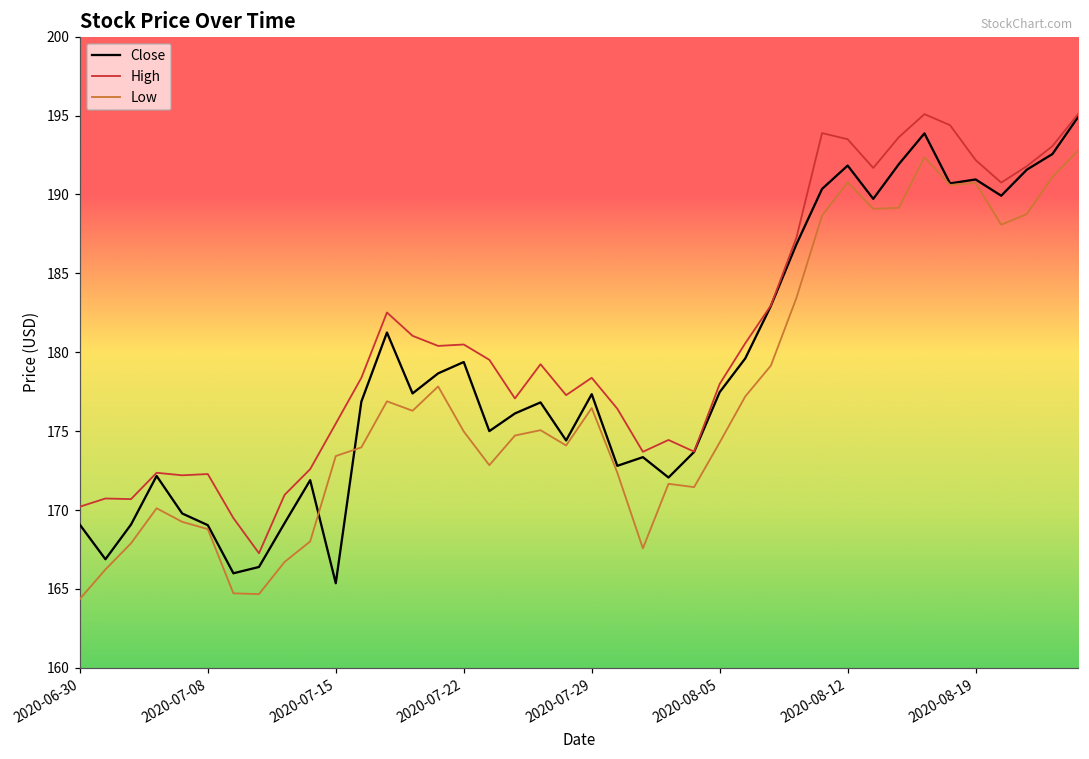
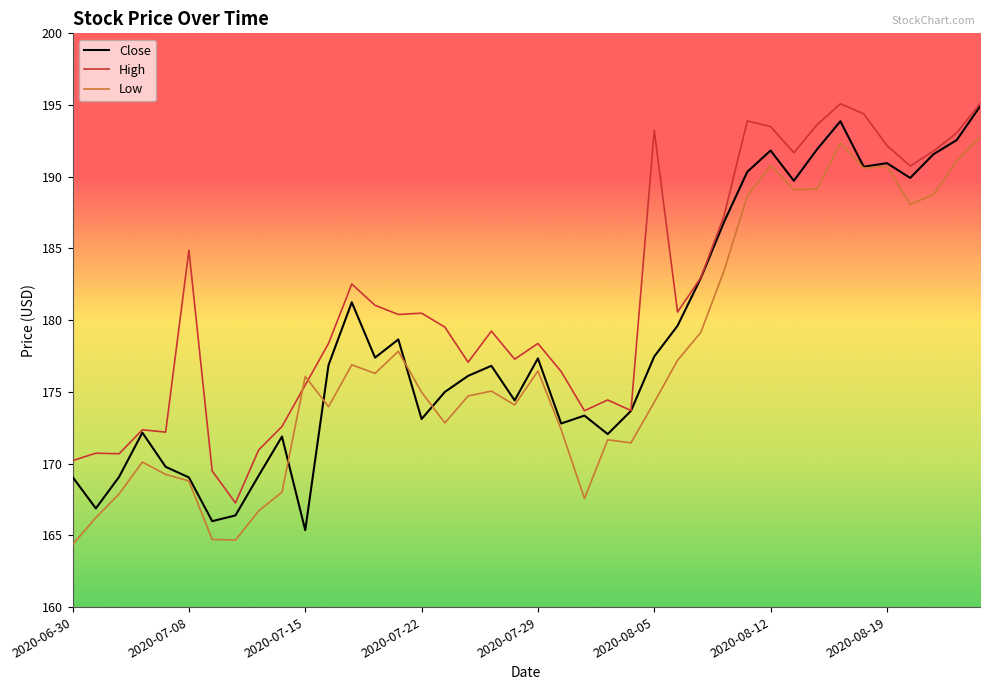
  {
    "Close": {
      "2020-06-30": 169.1,
      "2020-07-08": 169.0,
      "2020-07-15": 165.4,
-     "2020-07-22": 179.4,
+     "2020-07-22": 173.1,
      "2020-07-29": 177.3,
      "2020-08-05": 177.5,
      "2020-08-12": 191.8,
      "2020-08-19": 191.0
    },
    "High": {
      "2020-06-30": 170.2,
-     "2020-07-08": 172.3,
+     "2020-07-08": 184.9,
      "2020-07-15": 175.5,
      "2020-07-22": 180.5,
      "2020-07-29": 178.4,
-     "2020-08-05": 178.0,
+     "2020-08-05": 193.2,
      "2020-08-12": 193.5,
      "2020-08-19": 192.2
    },
    "Low": {
      "2020-06-30": 164.4,
      "2020-07-08": 168.8,
-     "2020-07-15": 173.4,
+     "2020-07-15": 176.1,
      "2020-07-22": 175.0,
      "2020-07-29": 176.5,
      "2020-08-05": 174.3,
      "2020-08-12": 190.8,
      "2020-08-19": 190.7
    }
  }
